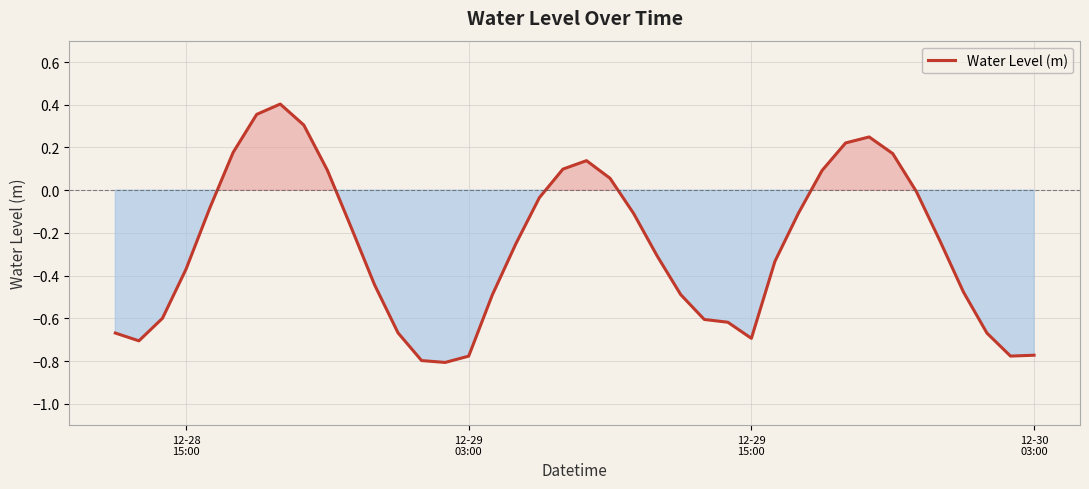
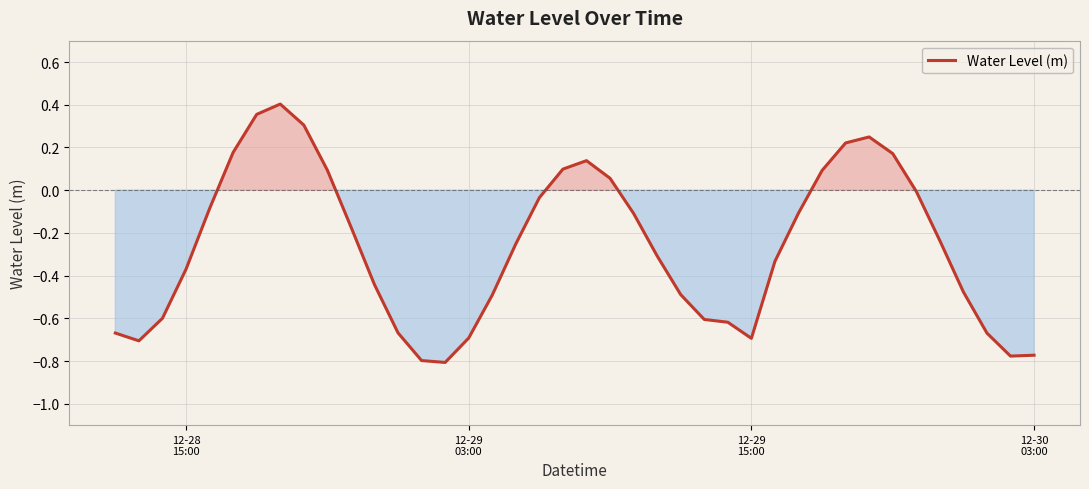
  {
    "12-28 15:00": -0.37,
-   "12-29 03:00": -0.78,
+   "12-29 03:00": -0.69,
    "12-29 15:00": -0.69,
    "12-30 03:00": -0.77
  }
